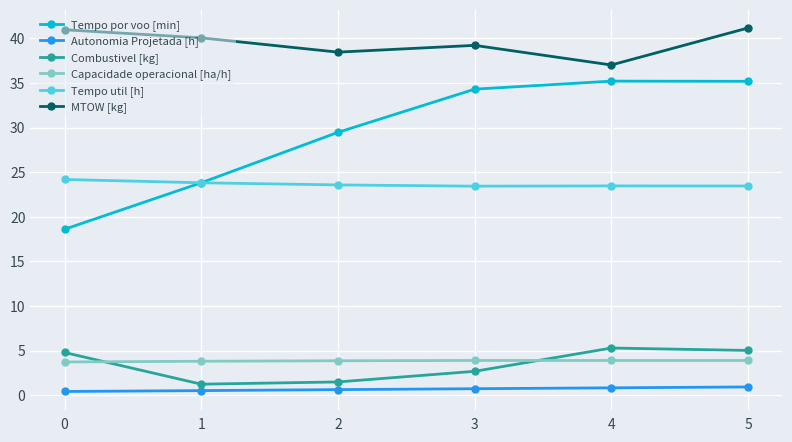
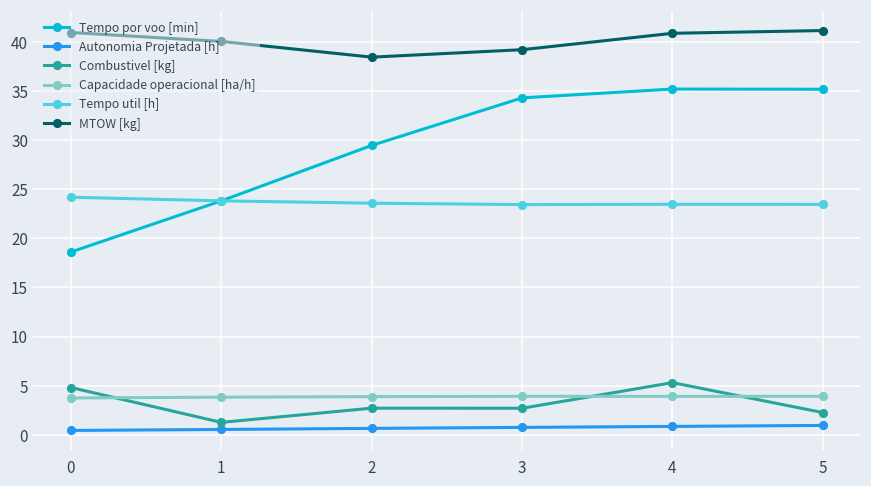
  {
    "Combustivel [kg]": {
      "0": 5,
      "1": 1,
-     "2": 2,
+     "2": 3,
      "3": 3,
      "4": 5,
-     "5": 5
+     "5": 2
    },
    "MTOW [kg]": {
      "2": 38,
      "3": 39,
-     "4": 37,
+     "4": 41,
      "5": 41
    }
  }
